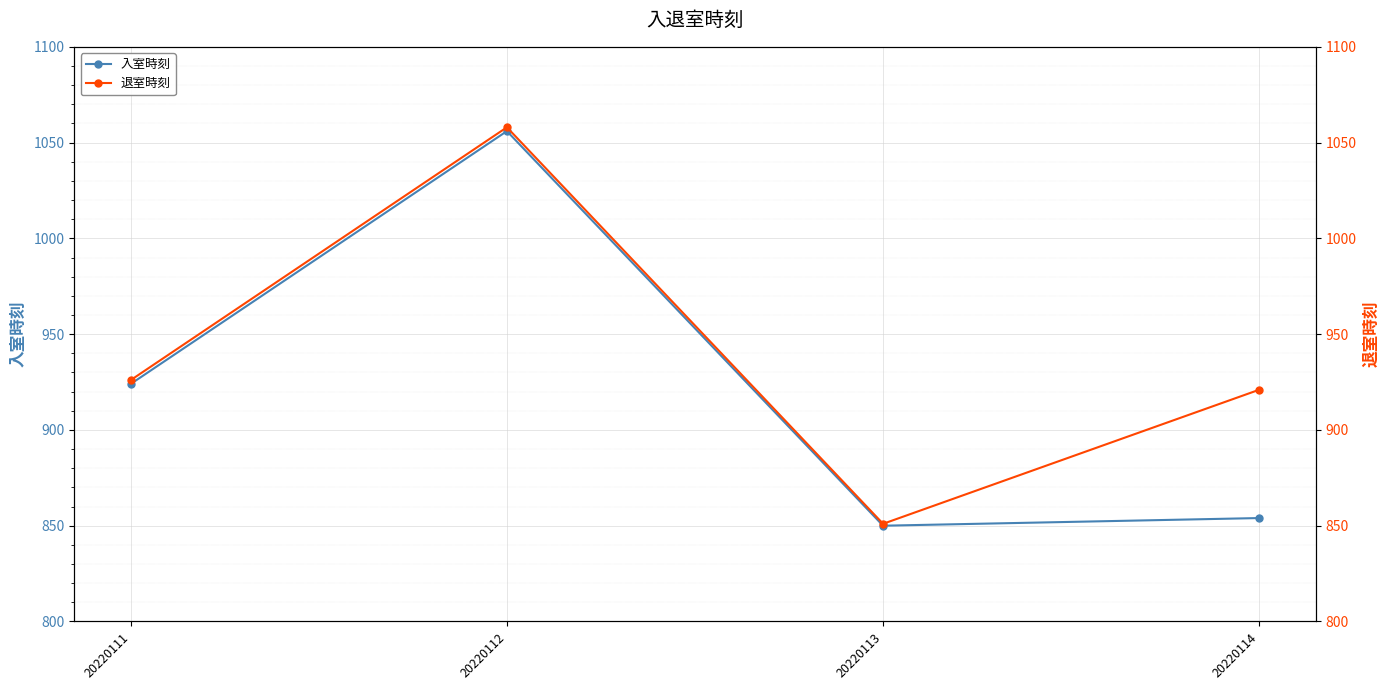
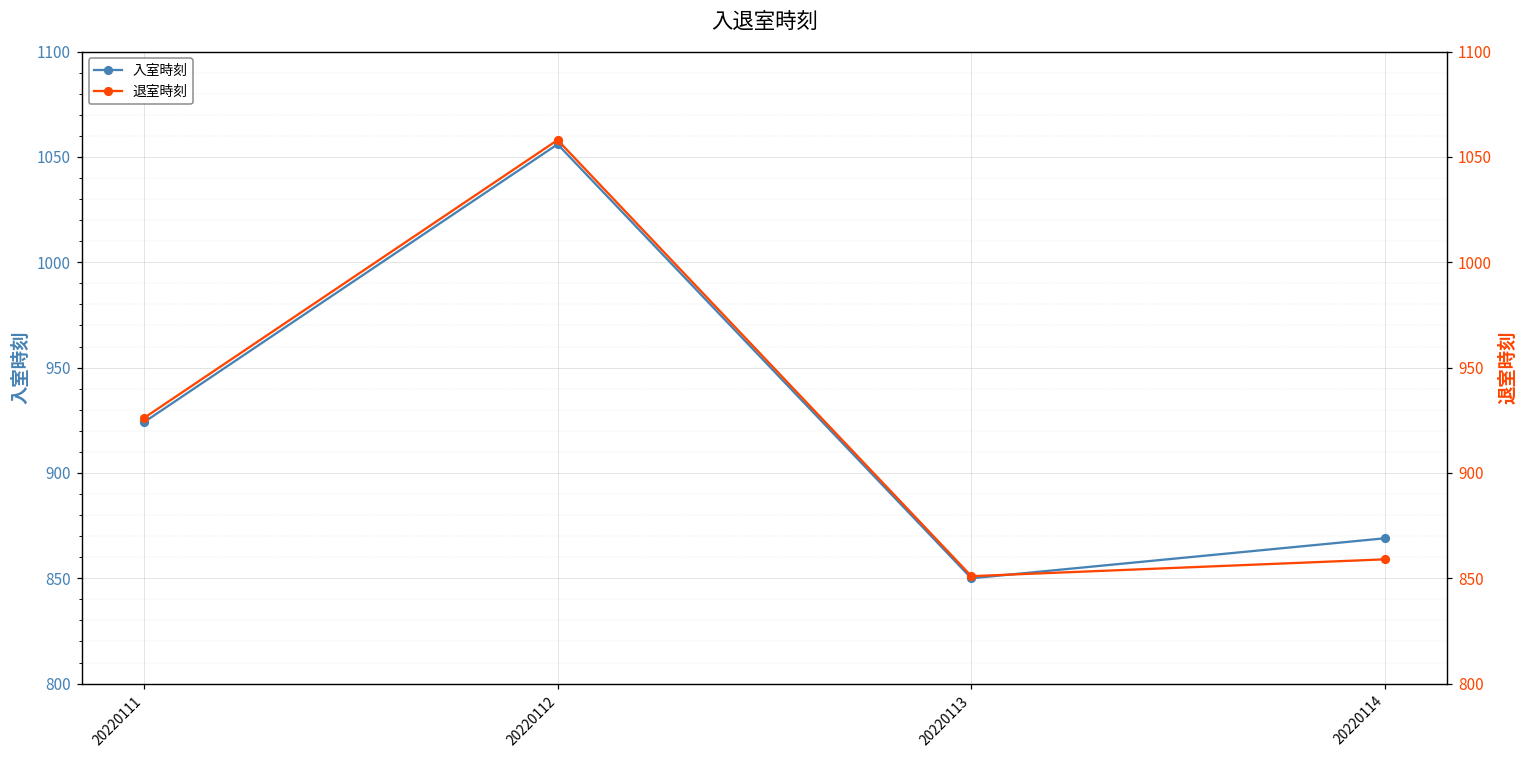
  {
    "入室時刻": {
      "20220111": 924,
      "20220112": 1056,
      "20220113": 850,
-     "20220114": 854
+     "20220114": 869
    },
    "退室時刻": {
      "20220111": 926,
      "20220112": 1058,
      "20220113": 851,
-     "20220114": 921
+     "20220114": 859
    }
  }
